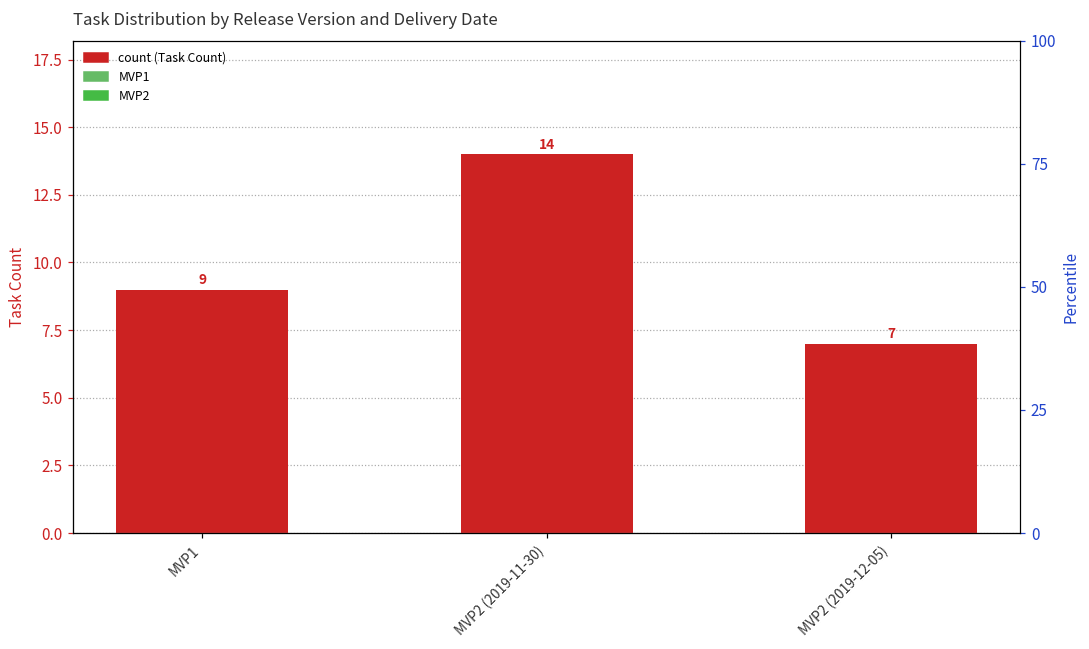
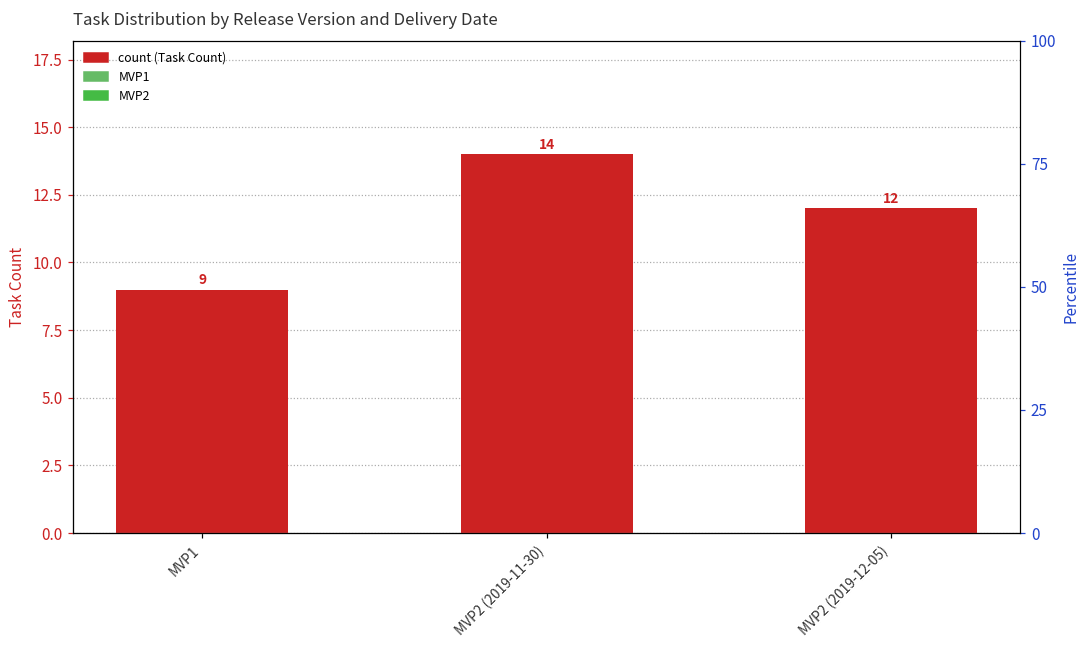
  {
    "MVP1": 9,
    "MVP2 (2019-11-30)": 14,
-   "MVP2 (2019-12-05)": 7
+   "MVP2 (2019-12-05)": 12
  }
